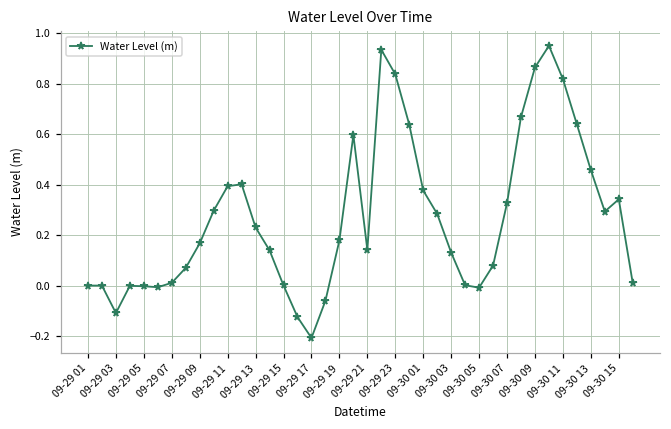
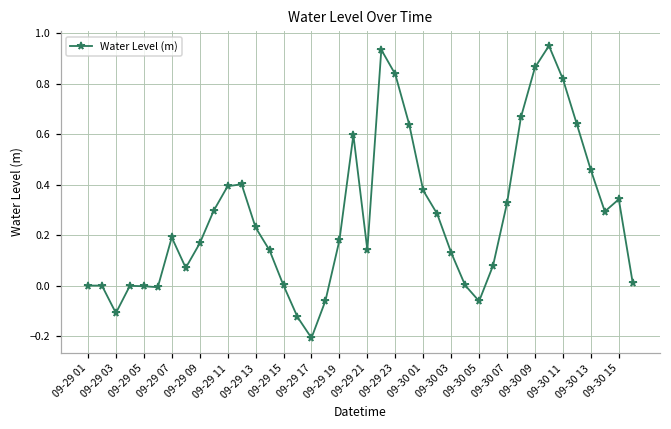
  {
    "09-29 01": 0.00,
    "09-29 03": -0.11,
    "09-29 05": 0.00,
-   "09-29 07": 0.01,
+   "09-29 07": 0.19,
    "09-29 09": 0.17,
    "09-29 11": 0.39,
    "09-29 13": 0.23,
    "09-29 15": 0.00,
    "09-29 17": -0.21,
    "09-29 19": 0.18,
    "09-29 21": 0.14,
    "09-29 23": 0.84,
    "09-30 01": 0.38,
    "09-30 03": 0.13,
-   "09-30 05": -0.01,
+   "09-30 05": -0.06,
    "09-30 07": 0.33,
    "09-30 09": 0.86,
    "09-30 11": 0.82,
    "09-30 13": 0.46,
    "09-30 15": 0.34
  }
